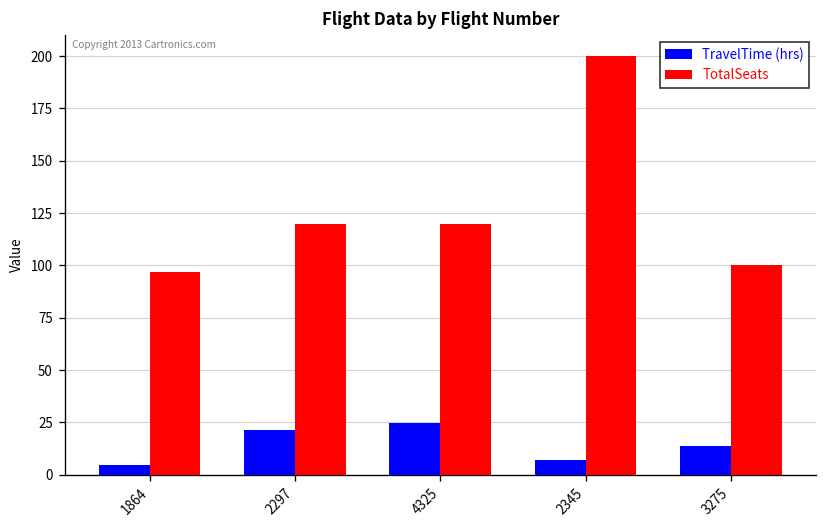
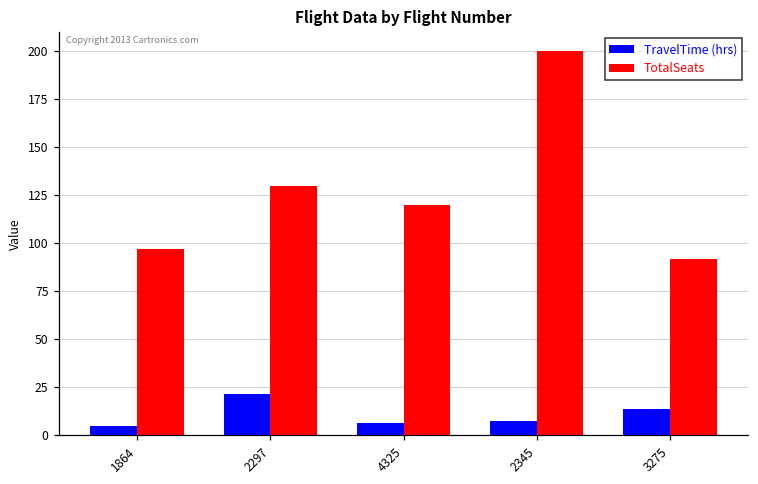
  {
    "TravelTime (hrs)": {
      "1864": 5,
      "2297": 22,
-     "4325": 25,
+     "4325": 6,
      "2345": 7,
      "3275": 14
    },
    "TotalSeats": {
      "1864": 97,
-     "2297": 120,
+     "2297": 130,
      "4325": 120,
      "2345": 200,
-     "3275": 100
+     "3275": 92
    }
  }
